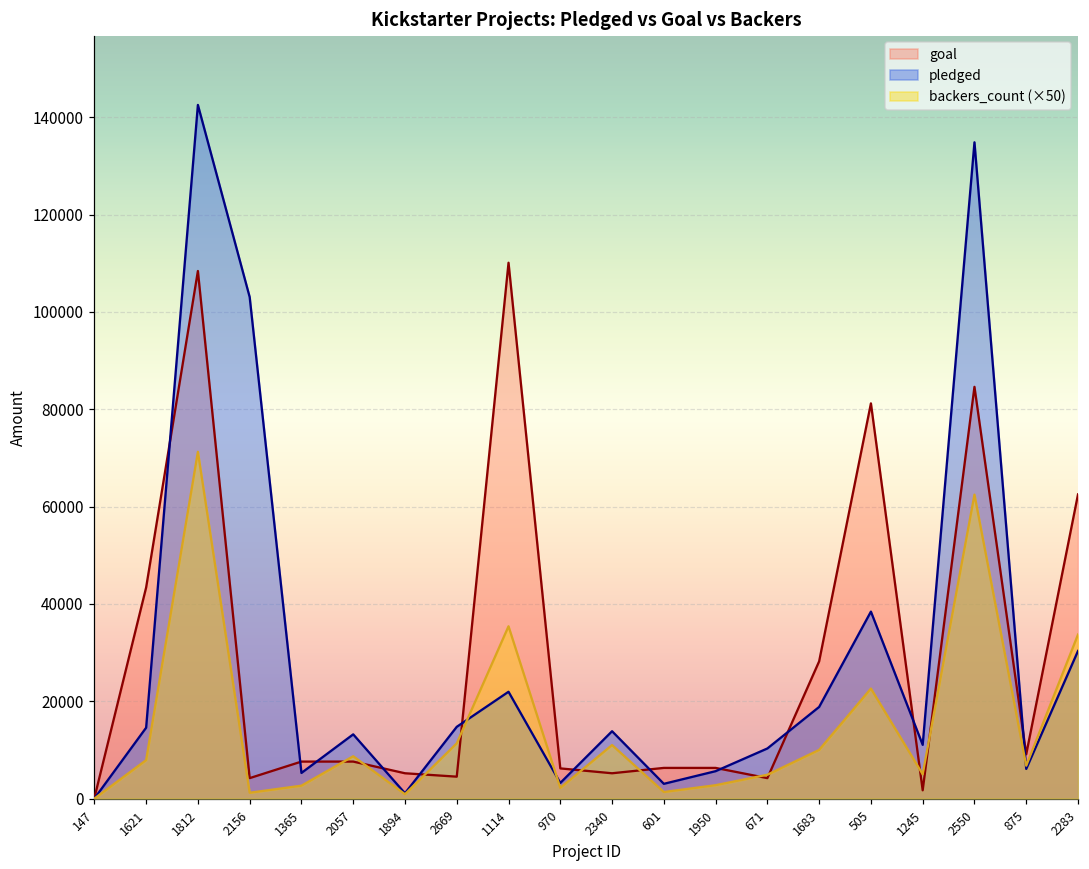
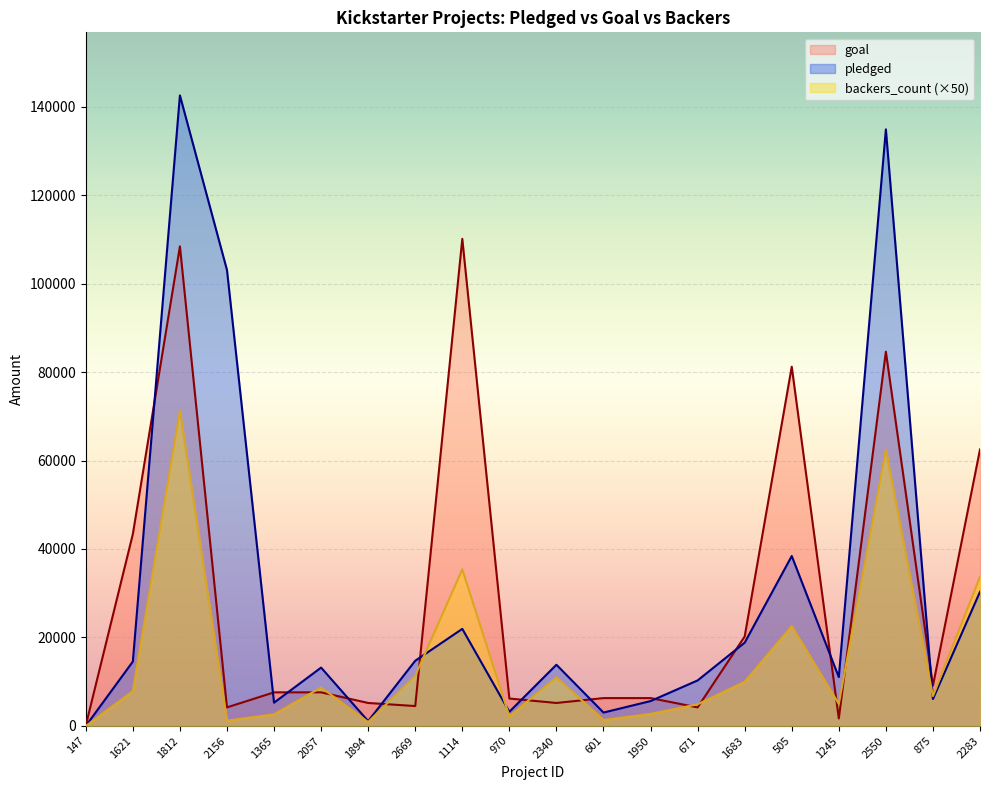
  {
    "goal": {
      "1621": 43000,
      "1812": 108000,
      "2156": 4000,
      "1365": 8000,
      "2057": 8000,
      "1894": 5000,
      "2669": 5000,
      "1114": 110000,
      "970": 6000,
      "2340": 5000,
      "601": 6000,
      "1950": 6000,
      "671": 4000,
-     "1683": 28000,
+     "1683": 20000,
      "505": 81000,
      "1245": 2000,
      "2550": 85000,
      "875": 9000,
      "2283": 63000
    },
    "pledged": {
      "1621": 15000,
      "1812": 143000,
      "2156": 103000,
      "1365": 5000,
      "2057": 13000,
      "2669": 15000,
      "1114": 22000,
      "970": 3000,
      "2340": 14000,
      "601": 3000,
      "1950": 6000,
      "671": 10000,
      "1683": 19000,
      "505": 38000,
      "1245": 11000,
      "2550": 135000,
      "875": 6000,
      "2283": 30000
    },
    "backers_count (×50)": {
      "1621": 8000,
      "1812": 71000,
      "2156": 1000,
      "1365": 3000,
      "2057": 9000,
      "2669": 11000,
      "1114": 35000,
      "970": 2000,
      "2340": 11000,
      "601": 1000,
      "1950": 3000,
      "671": 5000,
      "1683": 10000,
      "505": 23000,
      "1245": 5000,
      "2550": 62000,
      "875": 7000,
      "2283": 34000
    }
  }
